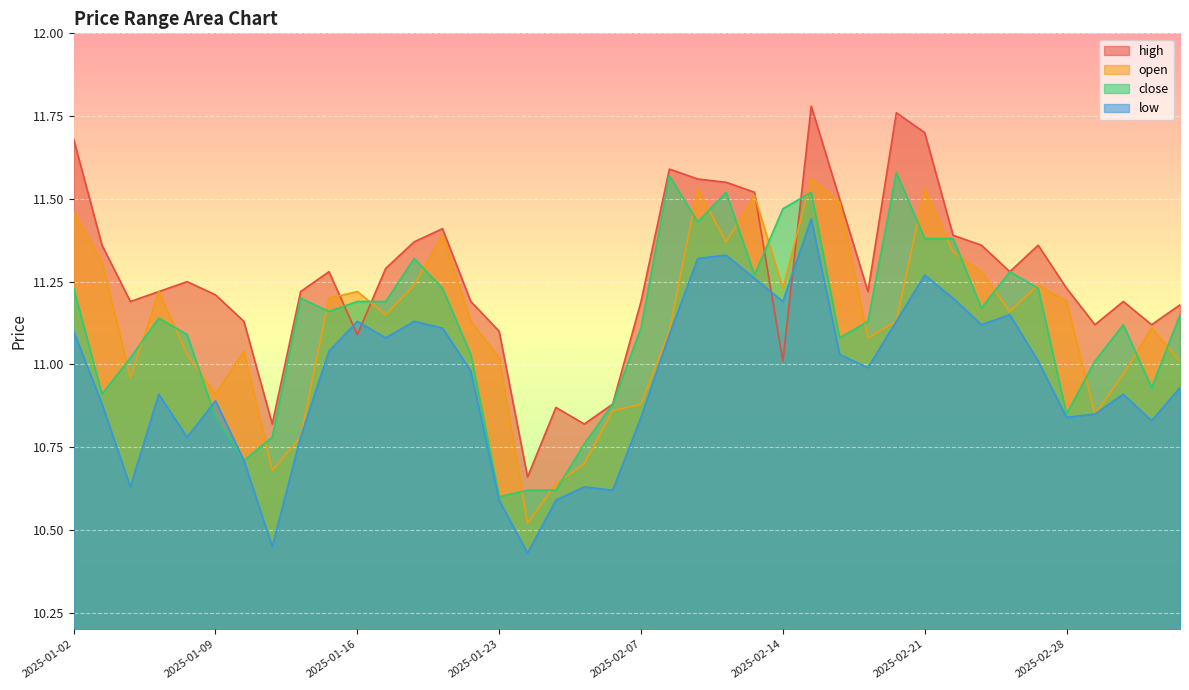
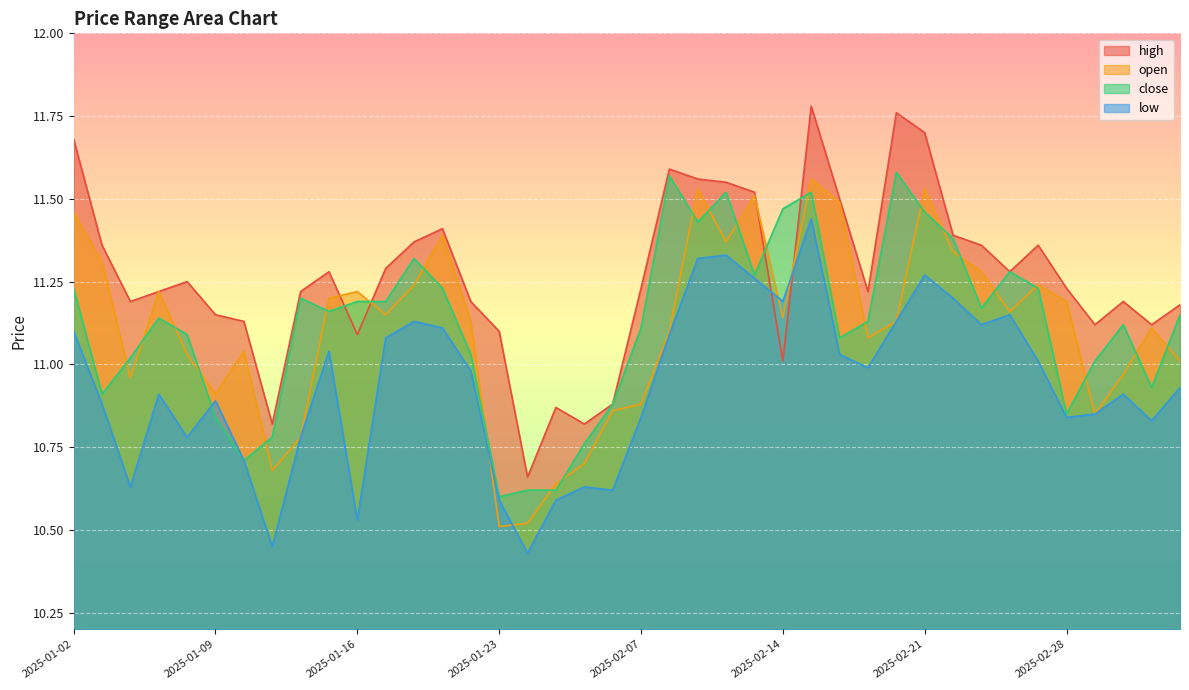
  {
    "high": {
      "2025-01-02": 11.68,
-     "2025-01-09": 11.21,
+     "2025-01-09": 11.15,
      "2025-01-16": 11.09,
      "2025-01-23": 11.10,
-     "2025-02-07": 11.19,
+     "2025-02-07": 11.23,
      "2025-02-14": 11.01,
      "2025-02-21": 11.70,
      "2025-02-28": 11.23
    },
    "open": {
      "2025-01-02": 11.46,
      "2025-01-09": 10.91,
      "2025-01-16": 11.22,
-     "2025-01-23": 11.02,
+     "2025-01-23": 10.51,
      "2025-02-07": 10.88,
-     "2025-02-14": 11.23,
+     "2025-02-14": 11.14,
      "2025-02-21": 11.53,
      "2025-02-28": 11.19
    },
    "close": {
      "2025-01-02": 11.23,
      "2025-01-09": 10.84,
      "2025-01-16": 11.19,
      "2025-01-23": 10.60,
      "2025-02-07": 11.11,
      "2025-02-14": 11.47,
-     "2025-02-21": 11.38,
+     "2025-02-21": 11.46,
      "2025-02-28": 10.85
    },
    "low": {
      "2025-01-02": 11.10,
      "2025-01-09": 10.89,
-     "2025-01-16": 11.13,
+     "2025-01-16": 10.53,
      "2025-01-23": 10.59,
      "2025-02-07": 10.84,
      "2025-02-14": 11.19,
      "2025-02-21": 11.27,
      "2025-02-28": 10.84
    }
  }
